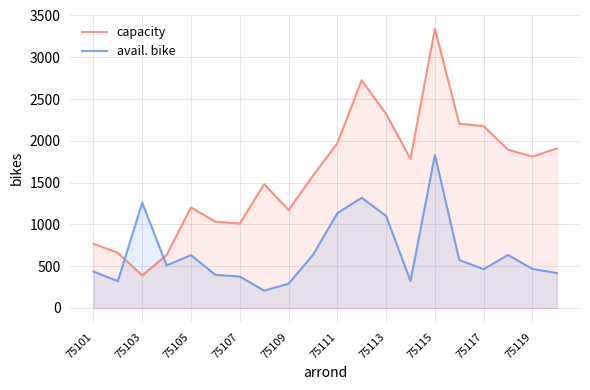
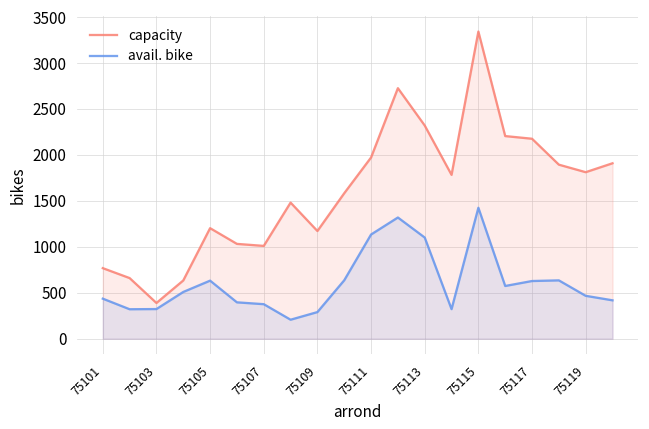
  {
    "capacity": {
      "75101": 800,
      "75103": 400,
      "75105": 1200,
      "75107": 1000,
      "75109": 1200,
      "75111": 2000,
      "75113": 2300,
      "75115": 3300,
      "75117": 2200,
      "75119": 1800
    },
    "avail. bike": {
      "75101": 400,
-     "75103": 1300,
+     "75103": 300,
      "75105": 600,
      "75107": 400,
      "75109": 300,
      "75111": 1100,
      "75113": 1100,
-     "75115": 1800,
-     "75117": 500,
+     "75115": 1400,
+     "75117": 600,
      "75119": 500
    }
  }
